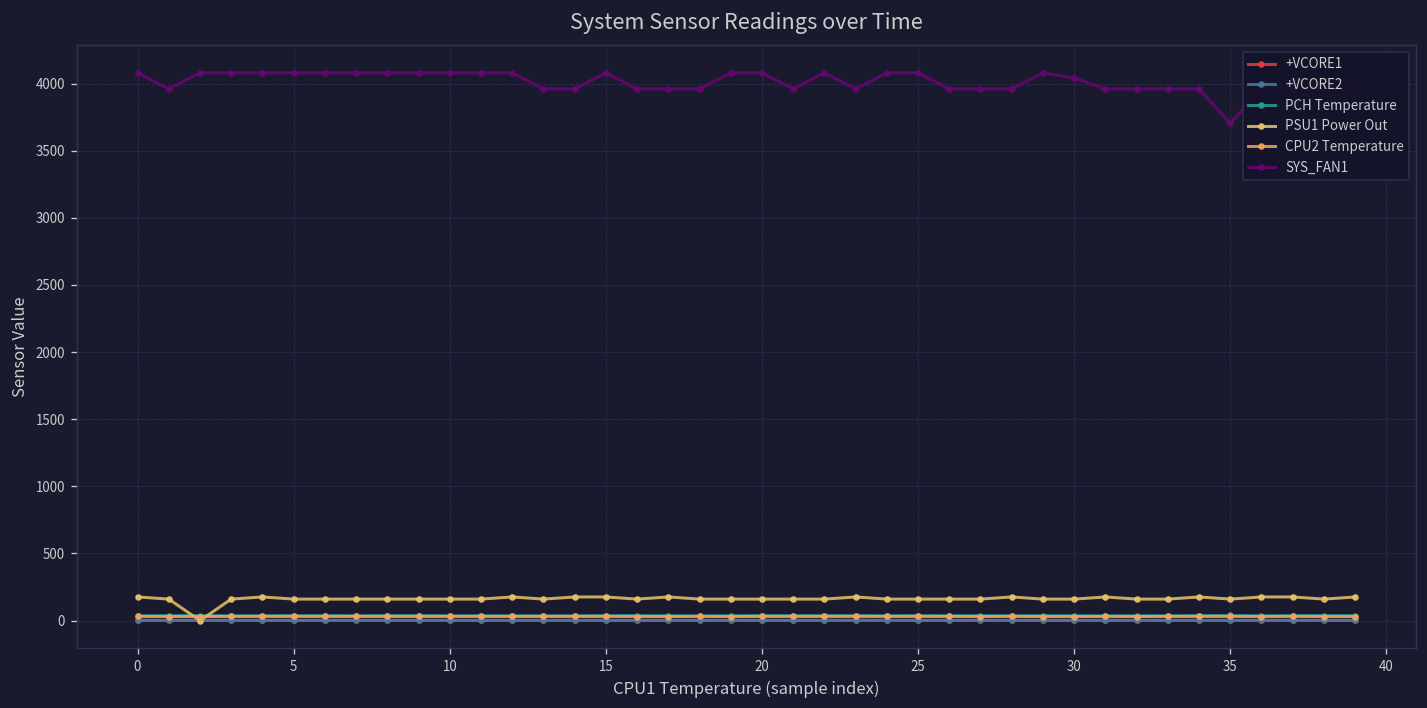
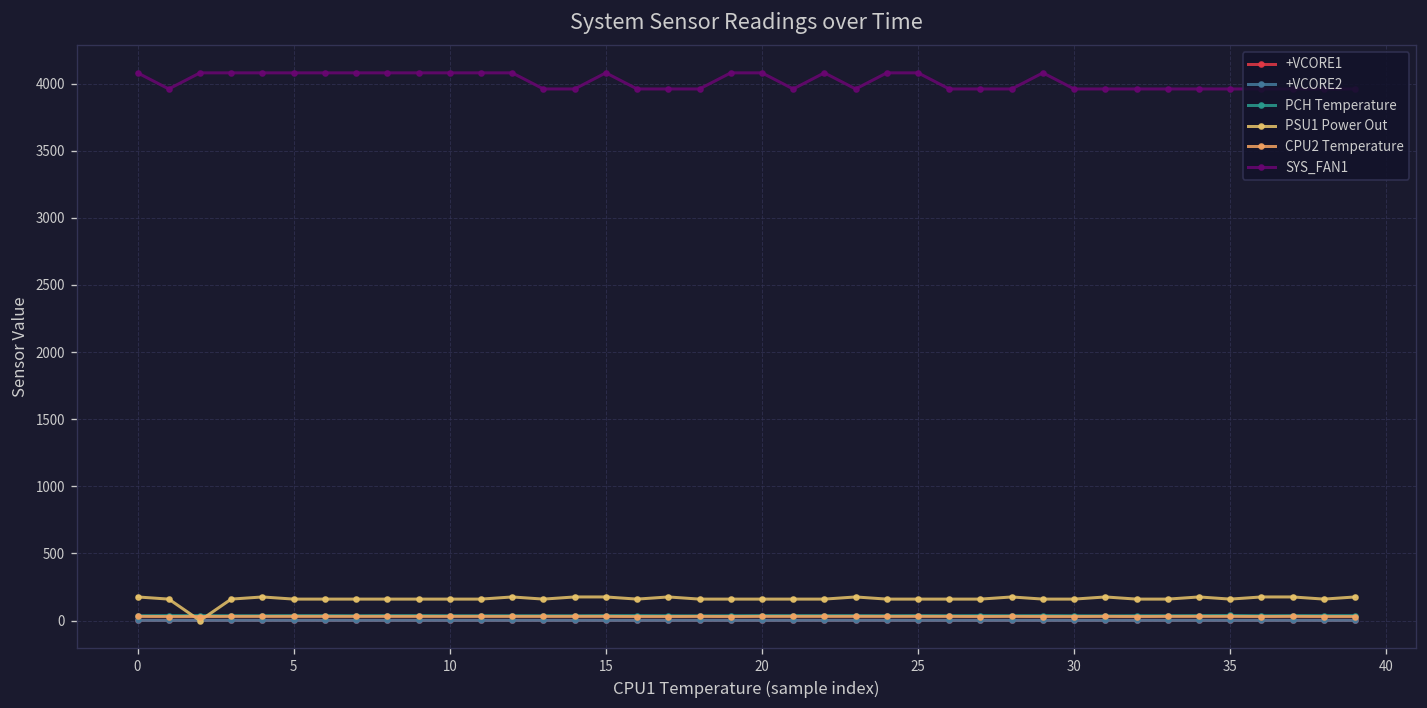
  {
    "SYS_FAN1": {
      "0": 4080,
      "5": 4080,
      "10": 4080,
      "15": 4080,
      "20": 4080,
      "25": 4080,
-     "30": 4040,
-     "35": 3700
+     "30": 3960,
+     "35": 3960
    }
  }
